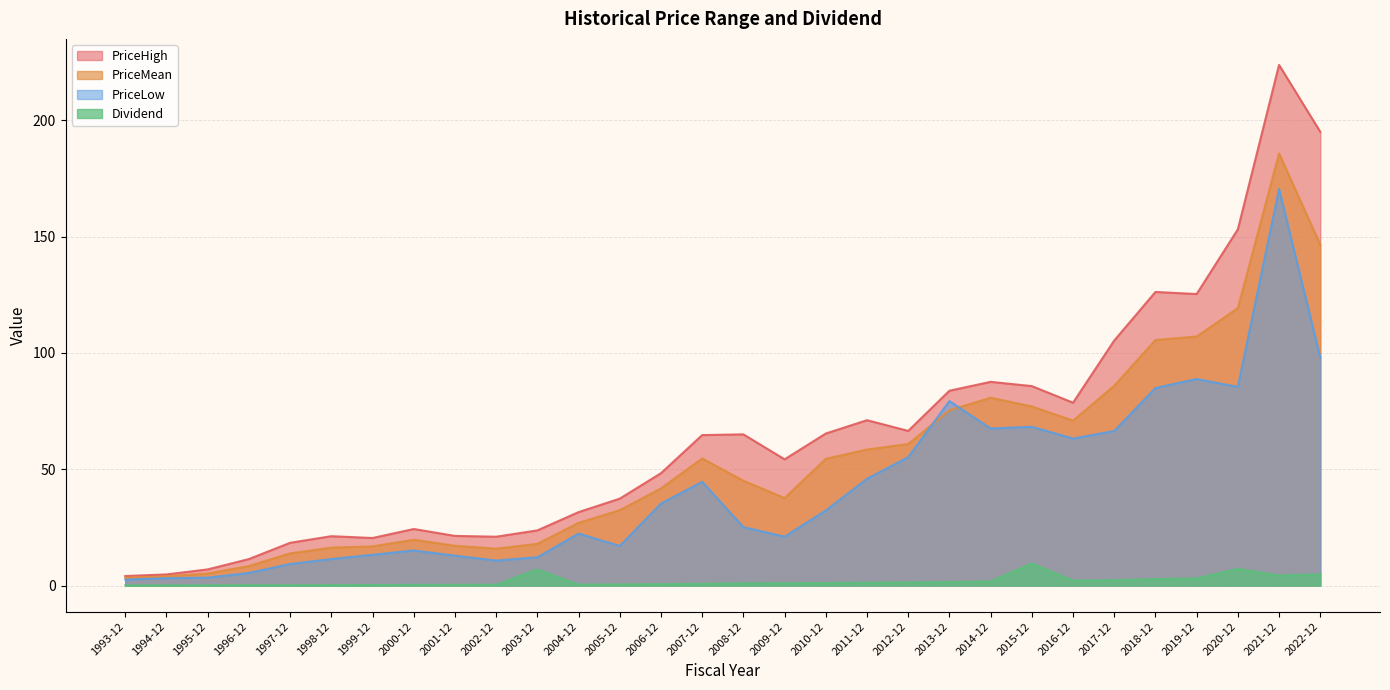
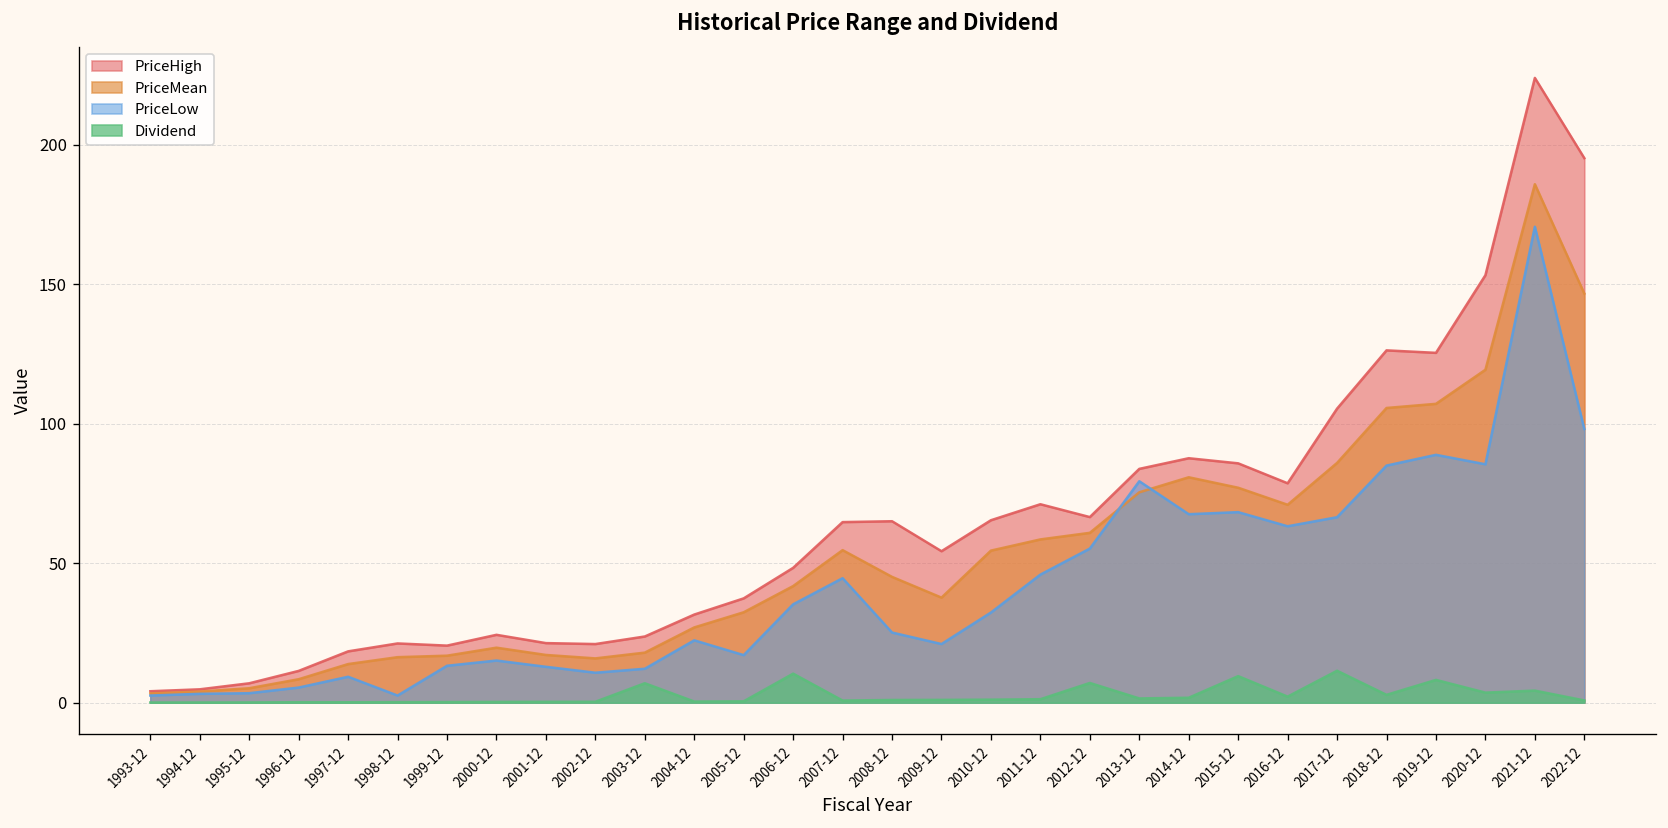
  {
    "PriceLow": {
      "1995-12": 3,
      "1996-12": 5,
      "1997-12": 9,
-     "1998-12": 11,
+     "1998-12": 3,
      "1999-12": 13,
      "2000-12": 15,
      "2001-12": 13,
      "2002-12": 11,
      "2003-12": 12,
      "2004-12": 22,
      "2005-12": 17,
      "2006-12": 35,
      "2007-12": 45,
      "2008-12": 25,
      "2009-12": 21,
      "2010-12": 32,
      "2011-12": 46,
      "2012-12": 55,
      "2013-12": 79,
      "2014-12": 68,
      "2015-12": 68,
      "2016-12": 63,
      "2017-12": 66,
      "2018-12": 85,
      "2019-12": 89,
      "2020-12": 85,
      "2021-12": 171,
      "2022-12": 98
    },
    "Dividend": {
      "1993-12": 0,
      "1994-12": 0,
      "1995-12": 0,
      "1996-12": 0,
      "1997-12": 0,
      "1998-12": 0,
      "1999-12": 0,
      "2000-12": 0,
      "2001-12": 0,
      "2002-12": 0,
      "2003-12": 7,
      "2004-12": 0,
      "2005-12": 0,
-     "2006-12": 1,
+     "2006-12": 10,
      "2007-12": 1,
      "2008-12": 1,
      "2009-12": 1,
      "2010-12": 1,
      "2011-12": 1,
-     "2012-12": 1,
+     "2012-12": 7,
      "2013-12": 2,
      "2014-12": 2,
      "2015-12": 10,
      "2016-12": 2,
-     "2017-12": 2,
+     "2017-12": 11,
      "2018-12": 3,
-     "2019-12": 3,
-     "2020-12": 7,
+     "2019-12": 8,
+     "2020-12": 4,
      "2021-12": 4,
-     "2022-12": 5
+     "2022-12": 1
    }
  }
